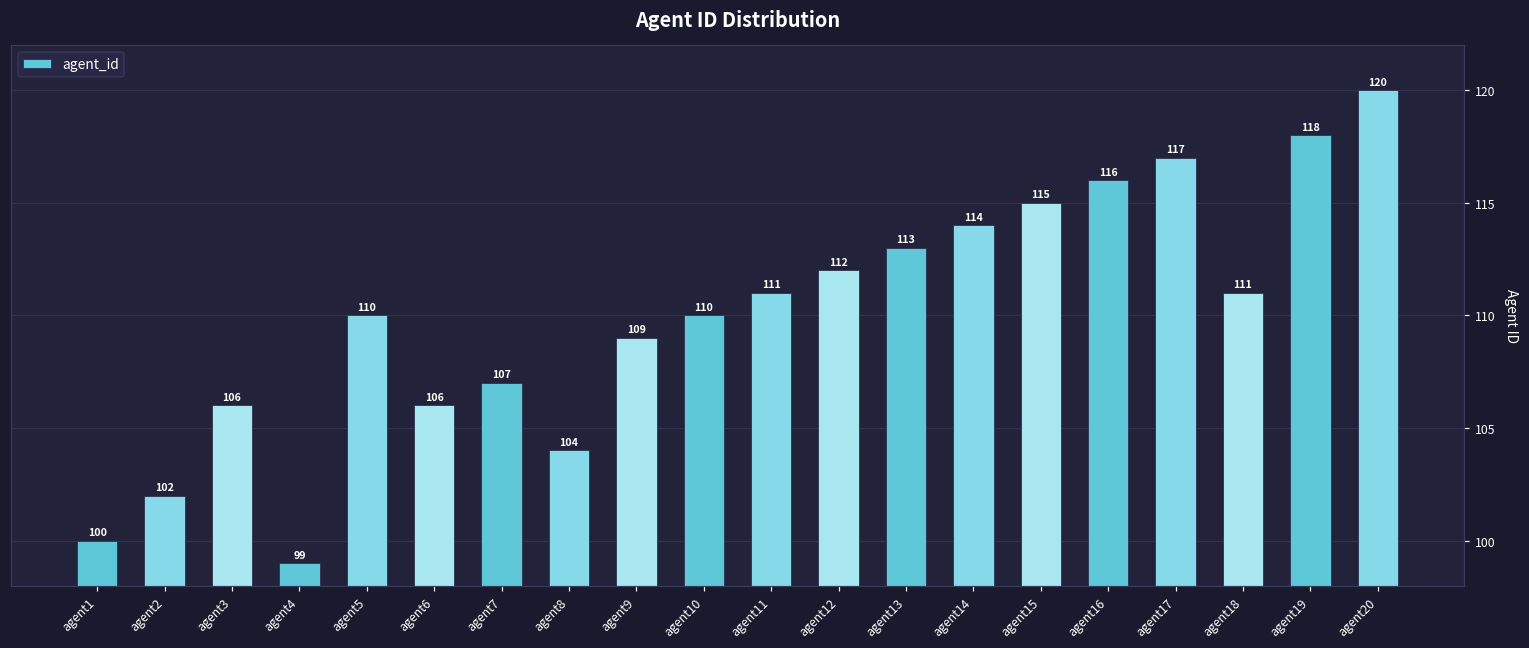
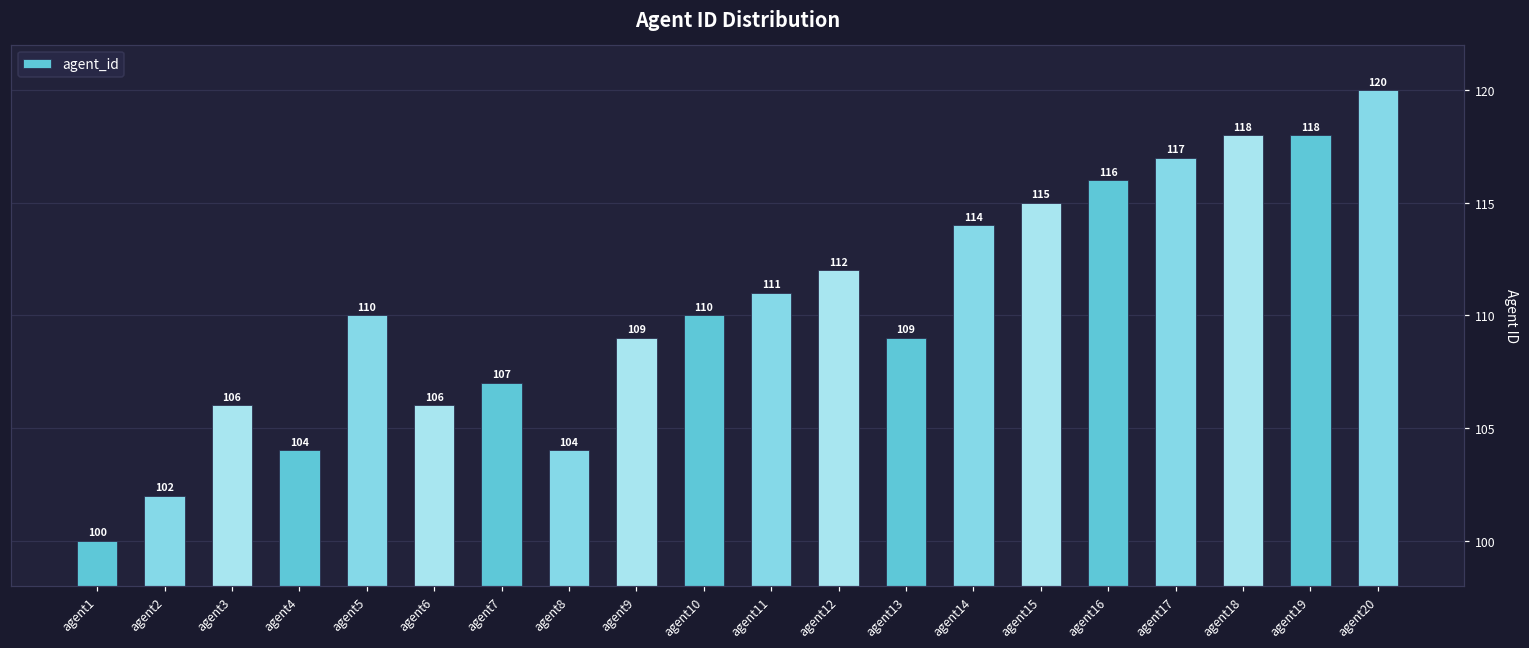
  {
    "agent1": 100,
    "agent2": 102,
    "agent3": 106,
-   "agent4": 99,
+   "agent4": 104,
    "agent5": 110,
    "agent6": 106,
    "agent7": 107,
    "agent8": 104,
    "agent9": 109,
    "agent10": 110,
    "agent11": 111,
    "agent12": 112,
-   "agent13": 113,
+   "agent13": 109,
    "agent14": 114,
    "agent15": 115,
    "agent16": 116,
    "agent17": 117,
-   "agent18": 111,
+   "agent18": 118,
    "agent19": 118,
    "agent20": 120
  }
